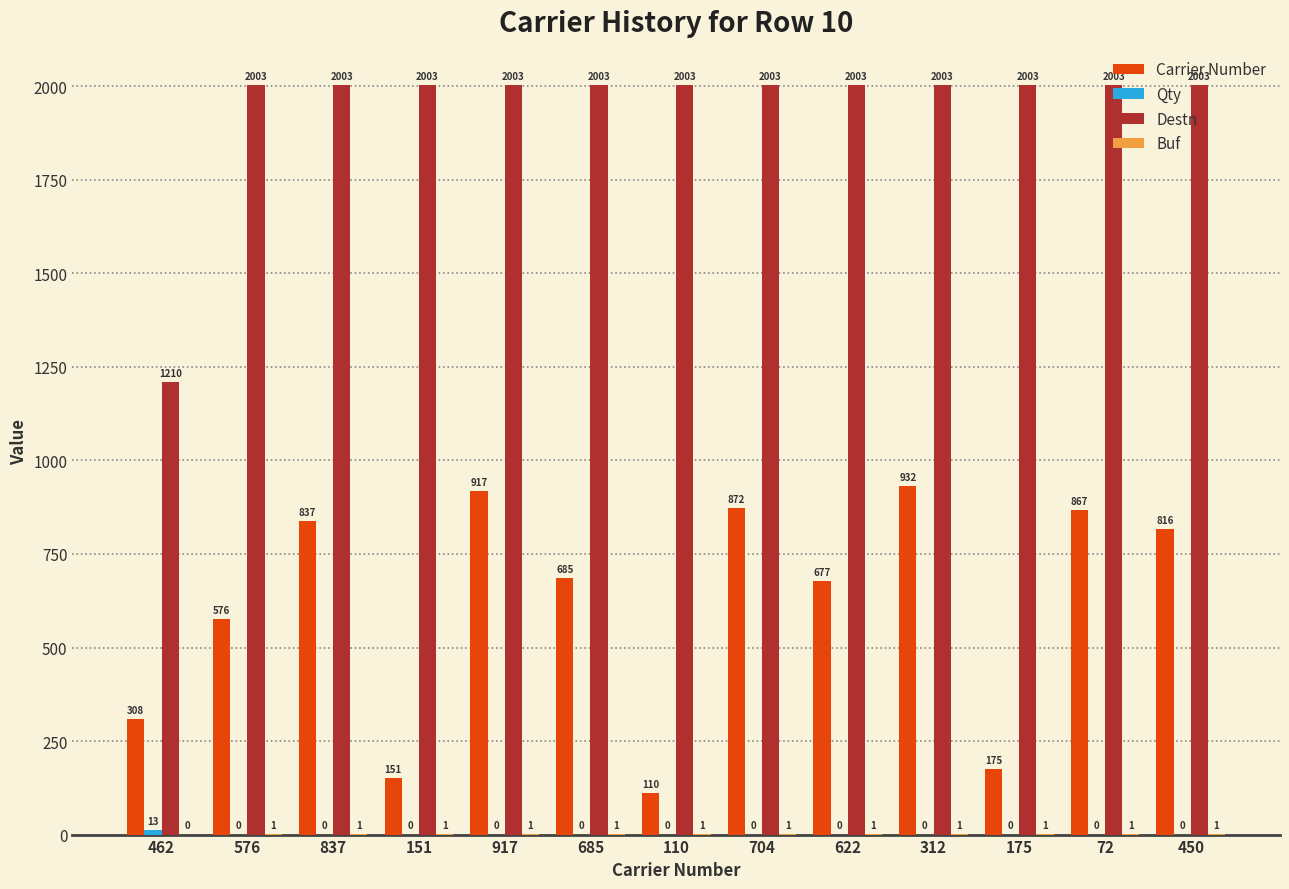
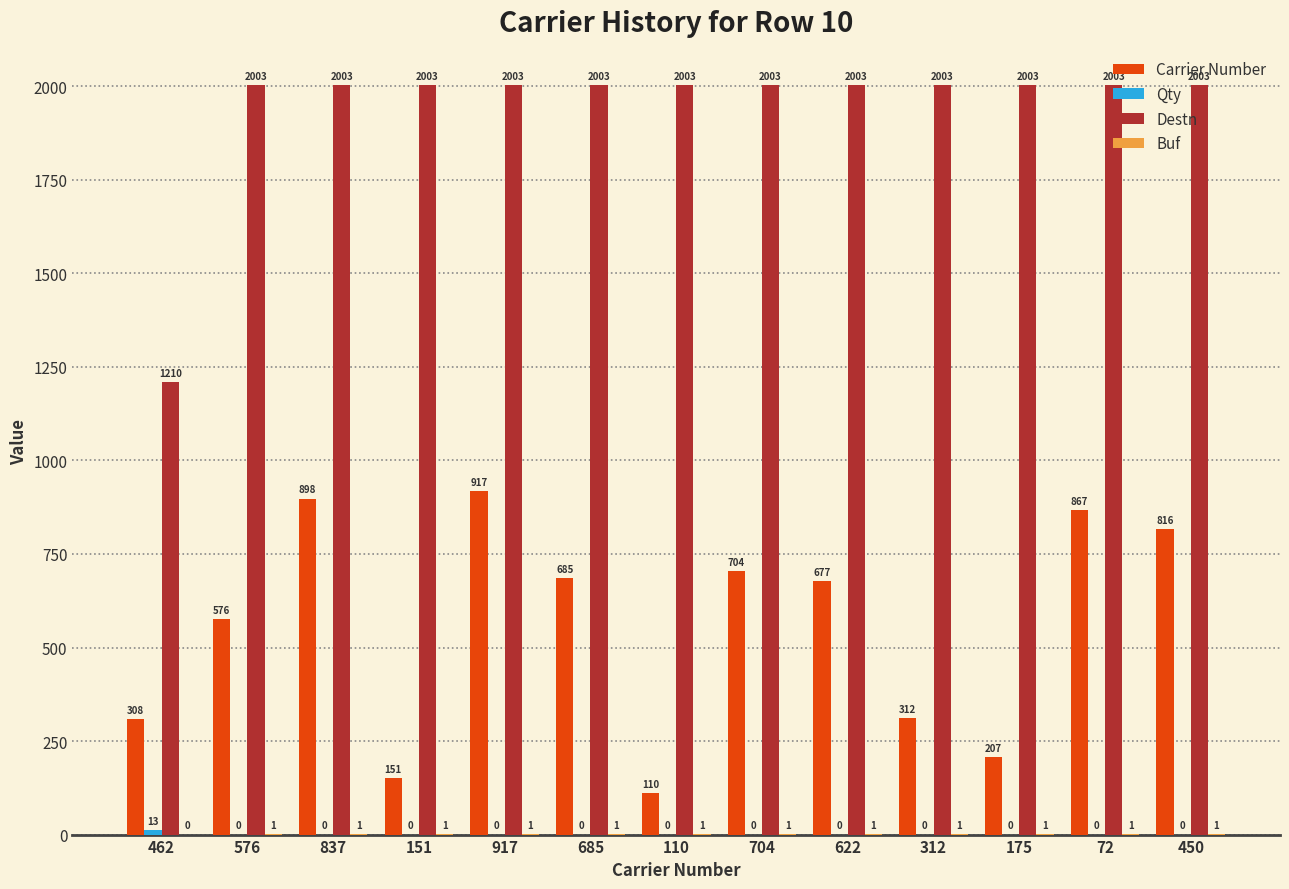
  {
    "Carrier Number": {
      "462": 308,
      "576": 576,
-     "837": 837,
+     "837": 898,
      "151": 151,
      "917": 917,
      "685": 685,
      "110": 110,
-     "704": 872,
+     "704": 704,
      "622": 677,
-     "312": 932,
-     "175": 175,
+     "312": 312,
+     "175": 207,
      "72": 867,
      "450": 816
    },
    "Qty": {
      "462": 13,
      "576": 0,
      "837": 0,
      "151": 0,
      "917": 0,
      "685": 0,
      "110": 0,
      "704": 0,
      "622": 0,
      "312": 0,
      "175": 0,
      "72": 0,
      "450": 0
    },
    "Destn": {
      "462": 1210,
      "576": 2003,
      "837": 2003,
      "151": 2003,
      "917": 2003,
      "685": 2003,
      "110": 2003,
      "704": 2003,
      "622": 2003,
      "312": 2003,
      "175": 2003,
      "72": 2003,
      "450": 2003
    },
    "Buf": {
      "462": 0,
      "576": 1,
      "837": 1,
      "151": 1,
      "917": 1,
      "685": 1,
      "110": 1,
      "704": 1,
      "622": 1,
      "312": 1,
      "175": 1,
      "72": 1,
      "450": 1
    }
  }
